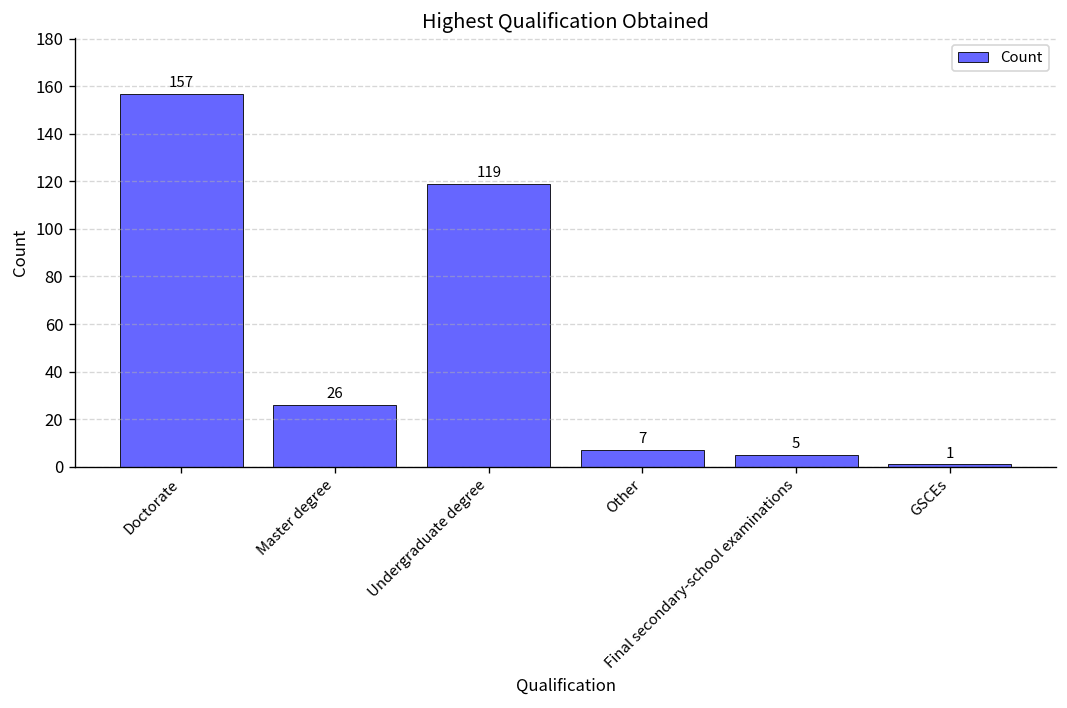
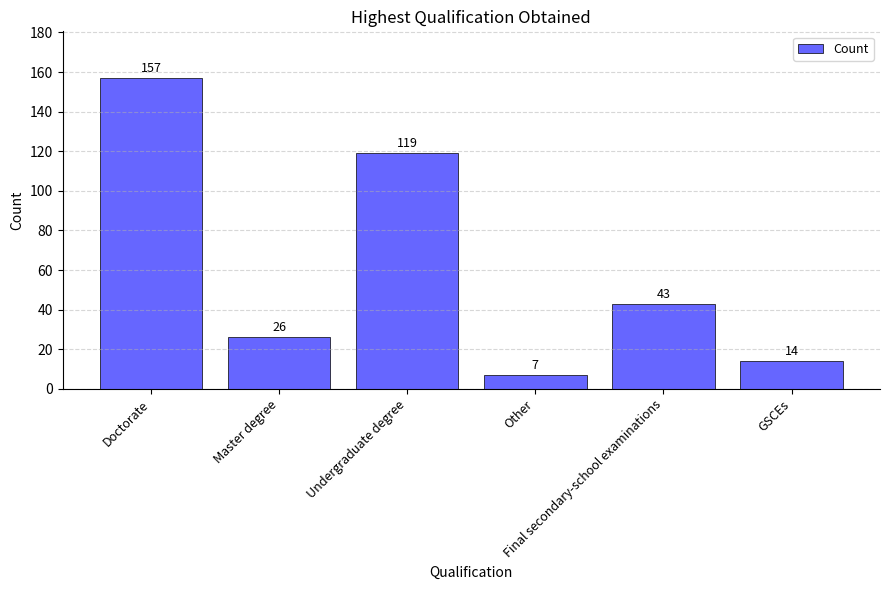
  {
    "Doctorate": 157,
    "Master degree": 26,
    "Undergraduate degree": 119,
    "Other": 7,
-   "Final secondary-school examinations": 5,
-   "GSCEs": 1
+   "Final secondary-school examinations": 43,
+   "GSCEs": 14
  }
